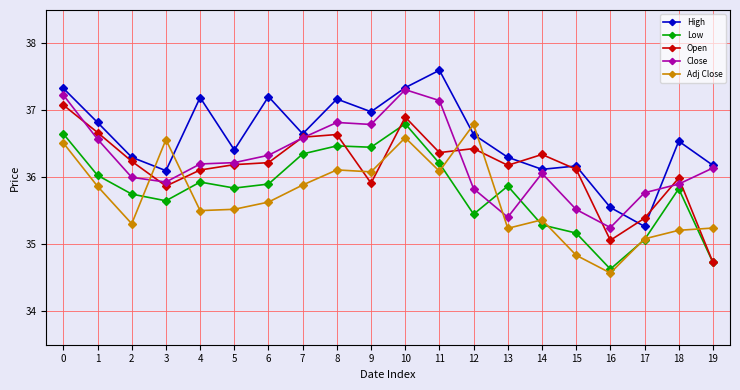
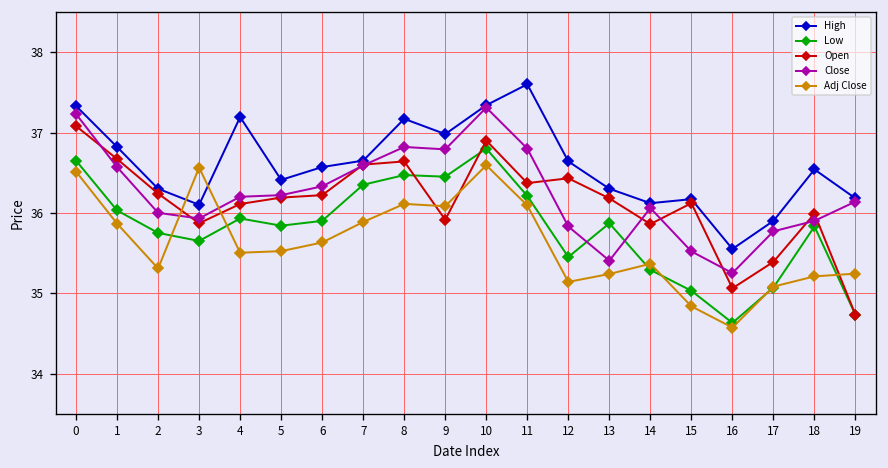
  {
    "High": {
      "0": 37.3,
      "1": 36.8,
      "2": 36.3,
      "3": 36.1,
      "4": 37.2,
      "5": 36.4,
-     "6": 37.2,
+     "6": 36.6,
      "7": 36.7,
      "8": 37.2,
      "9": 37.0,
      "11": 37.6,
      "12": 36.6,
      "13": 36.3,
      "14": 36.1,
      "15": 36.2,
      "16": 35.5,
-     "17": 35.3,
+     "17": 35.9,
      "18": 36.5,
      "19": 36.2
    },
    "Low": {
      "0": 36.7,
      "1": 36.0,
      "2": 35.8,
      "3": 35.7,
      "4": 35.9,
      "5": 35.8,
      "6": 35.9,
      "7": 36.3,
      "8": 36.5,
      "9": 36.5,
      "10": 36.8,
      "11": 36.2,
      "12": 35.5,
      "13": 35.9,
      "14": 35.3,
-     "15": 35.2,
+     "15": 35.0,
      "16": 34.6,
      "18": 35.8
    },
    "Open": {
      "0": 37.1,
      "1": 36.7,
      "2": 36.2,
      "3": 35.9,
      "4": 36.1,
      "6": 36.2,
      "8": 36.6,
      "9": 35.9,
      "10": 36.9,
      "11": 36.4,
      "12": 36.4,
      "13": 36.2,
-     "14": 36.3,
+     "14": 35.9,
      "15": 36.1,
      "16": 35.1,
      "17": 35.4,
      "18": 36.0
    },
    "Close": {
      "0": 37.2,
      "1": 36.6,
      "2": 36.0,
      "3": 35.9,
      "4": 36.2,
      "6": 36.3,
      "8": 36.8,
      "9": 36.8,
-     "11": 37.1,
+     "11": 36.8,
      "12": 35.8,
      "13": 35.4,
      "14": 36.1,
      "15": 35.5,
      "16": 35.3,
      "17": 35.8,
      "18": 35.9,
      "19": 36.1
    },
    "Adj Close": {
      "0": 36.5,
      "1": 35.9,
      "2": 35.3,
      "3": 36.6,
      "4": 35.5,
      "5": 35.5,
      "6": 35.6,
      "7": 35.9,
      "8": 36.1,
      "9": 36.1,
      "10": 36.6,
      "11": 36.1,
-     "12": 36.8,
+     "12": 35.1,
      "13": 35.2,
      "14": 35.4,
      "15": 34.8,
      "16": 34.6,
      "18": 35.2,
      "19": 35.2
    }
  }
